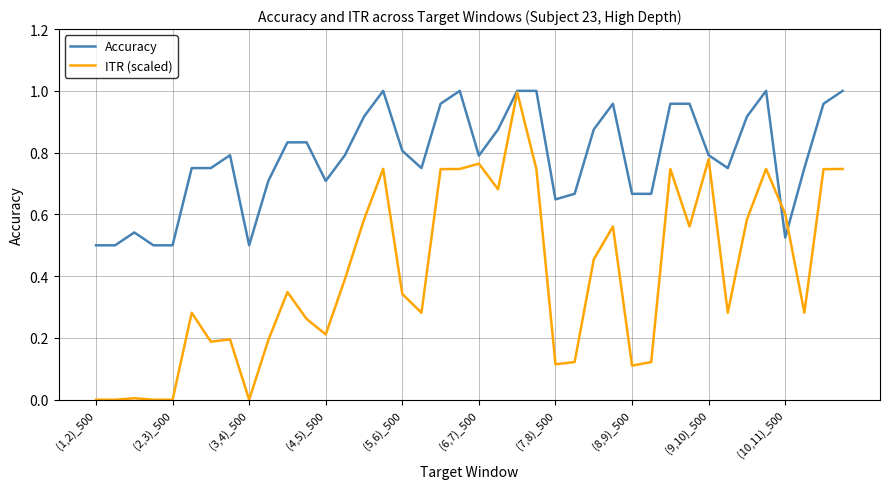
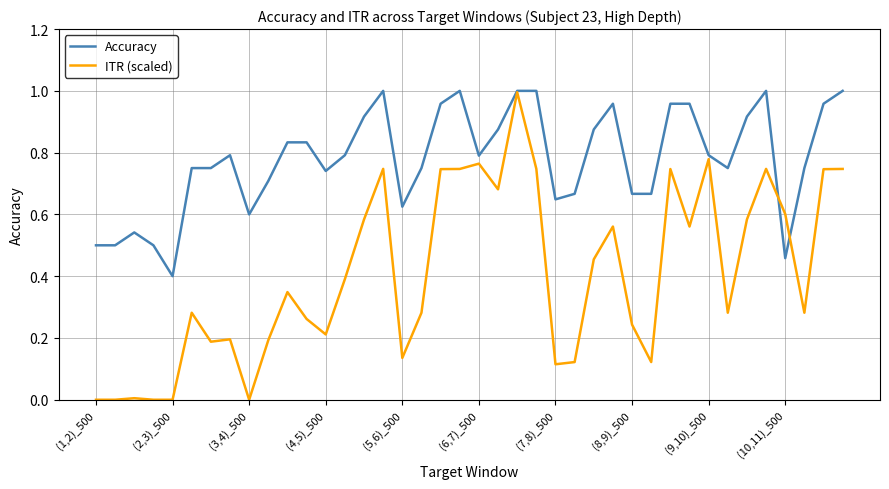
  {
    "Accuracy": {
      "(1,2)_500": 0.50,
-     "(2,3)_500": 0.5,
-     "(3,4)_500": 0.5,
-     "(4,5)_500": 0.71,
-     "(5,6)_500": 0.81,
+     "(2,3)_500": 0.4,
+     "(3,4)_500": 0.6,
+     "(4,5)_500": 0.74,
+     "(5,6)_500": 0.63,
      "(6,7)_500": 0.79,
      "(7,8)_500": 0.65,
      "(8,9)_500": 0.67,
      "(9,10)_500": 0.79,
-     "(10,11)_500": 0.53
+     "(10,11)_500": 0.46
    },
    "ITR (scaled)": {
      "(1,2)_500": 0.00,
      "(2,3)_500": 0.00,
      "(3,4)_500": 0.00,
      "(4,5)_500": 0.21,
-     "(5,6)_500": 0.34,
+     "(5,6)_500": 0.14,
      "(6,7)_500": 0.76,
      "(7,8)_500": 0.11,
-     "(8,9)_500": 0.11,
+     "(8,9)_500": 0.24,
      "(9,10)_500": 0.78,
      "(10,11)_500": 0.60
    }
  }
